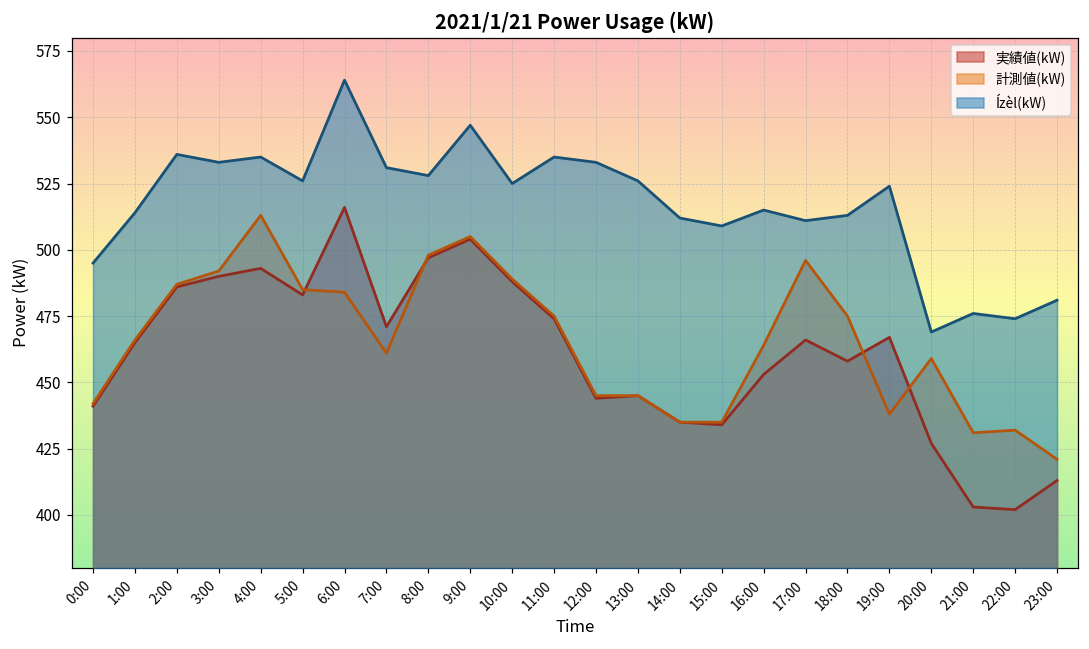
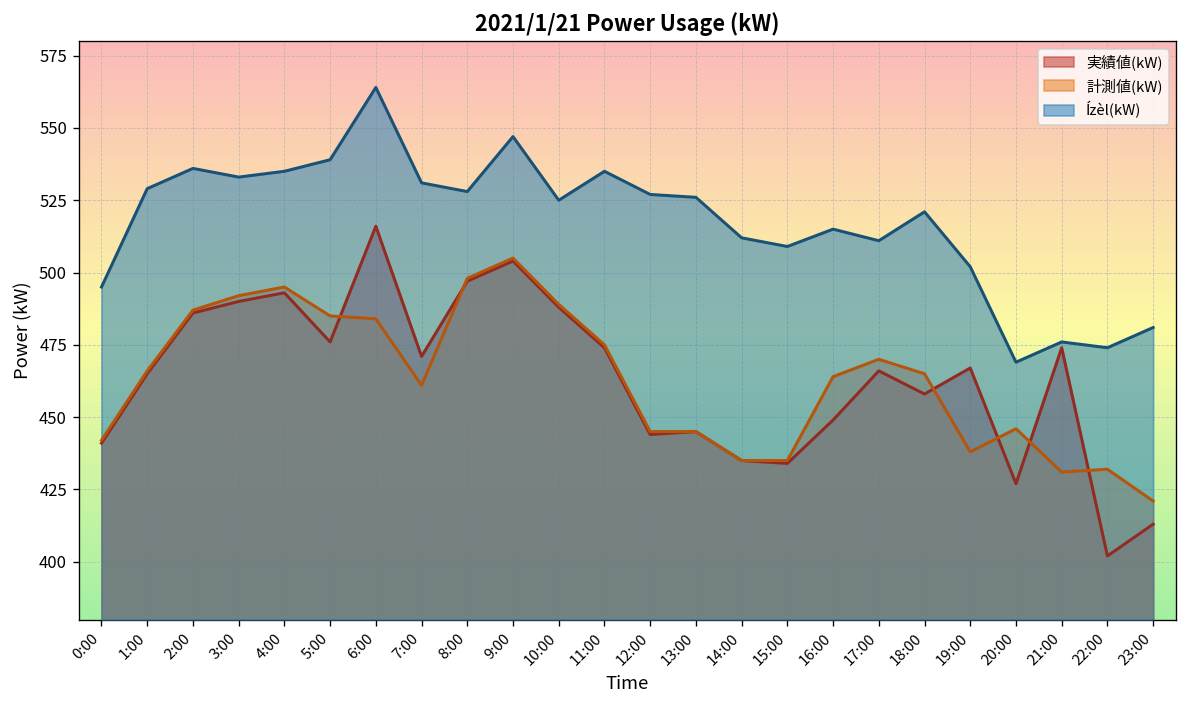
  {
    "実績値(kW)": {
      "3:00": 490,
      "4:00": 493,
-     "5:00": 483,
+     "5:00": 476,
      "6:00": 516,
      "7:00": 471,
-     "16:00": 453,
+     "16:00": 449,
      "17:00": 466,
      "18:00": 458,
      "19:00": 467,
      "20:00": 427,
-     "21:00": 403,
+     "21:00": 474,
      "22:00": 402,
      "23:00": 413
    },
    "計測値(kW)": {
      "3:00": 492,
-     "4:00": 513,
+     "4:00": 495,
      "5:00": 485,
      "6:00": 484,
      "7:00": 461,
      "16:00": 464,
-     "17:00": 496,
-     "18:00": 475,
+     "17:00": 470,
+     "18:00": 465,
      "19:00": 438,
-     "20:00": 459,
+     "20:00": 446,
      "21:00": 431,
      "22:00": 432,
      "23:00": 421
    },
    "Ízèl(kW)": {
      "0:00": 495,
-     "1:00": 514,
+     "1:00": 529,
      "2:00": 536,
      "3:00": 533,
      "4:00": 535,
-     "5:00": 526,
+     "5:00": 539,
      "6:00": 564,
      "7:00": 531,
      "8:00": 528,
      "9:00": 547,
      "10:00": 525,
      "11:00": 535,
-     "12:00": 533,
+     "12:00": 527,
      "13:00": 526,
      "14:00": 512,
      "15:00": 509,
      "16:00": 515,
      "17:00": 511,
-     "18:00": 513,
-     "19:00": 524,
+     "18:00": 521,
+     "19:00": 502,
      "20:00": 469,
      "21:00": 476,
      "22:00": 474,
      "23:00": 481
    }
  }
